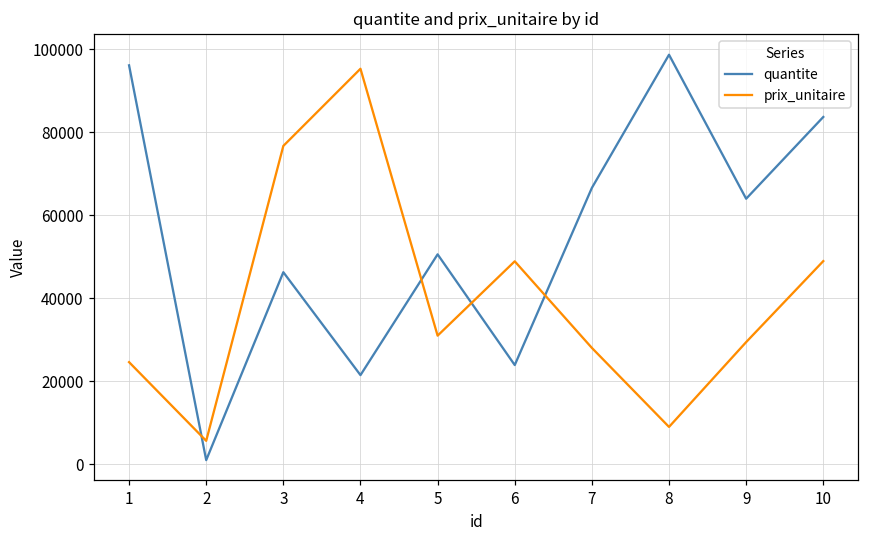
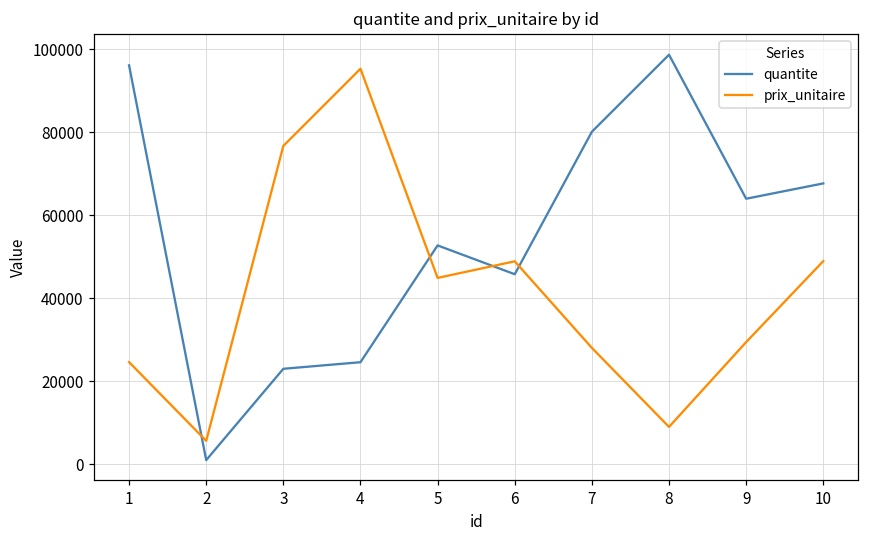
  {
    "quantite": {
      "1": 96000,
      "2": 1000,
-     "3": 46000,
-     "4": 22000,
-     "5": 51000,
-     "6": 24000,
-     "7": 67000,
+     "3": 23000,
+     "4": 25000,
+     "5": 53000,
+     "6": 46000,
+     "7": 80000,
      "8": 99000,
      "9": 64000,
-     "10": 84000
+     "10": 68000
    },
    "prix_unitaire": {
      "1": 25000,
      "2": 6000,
      "3": 77000,
      "4": 95000,
-     "5": 31000,
+     "5": 45000,
      "6": 49000,
      "7": 28000,
      "8": 9000,
      "9": 29000,
      "10": 49000
    }
  }
